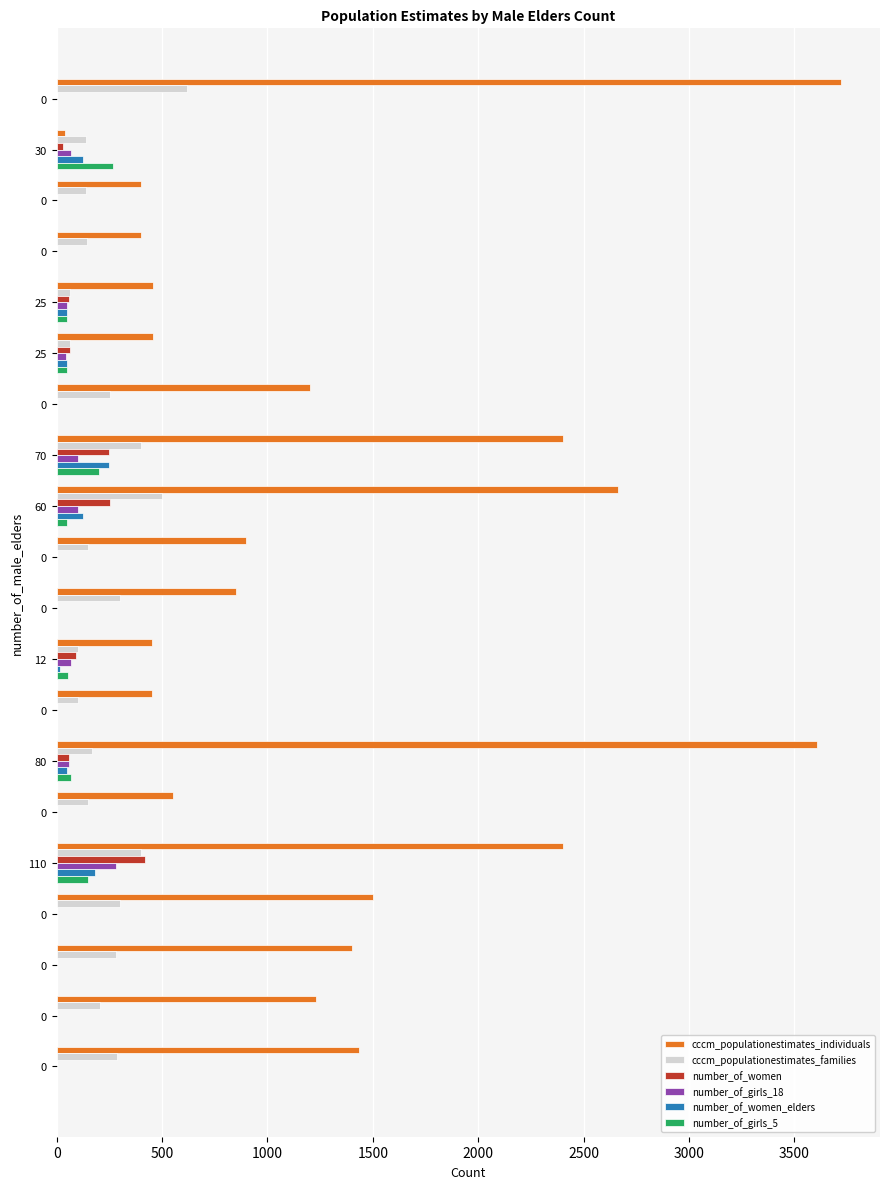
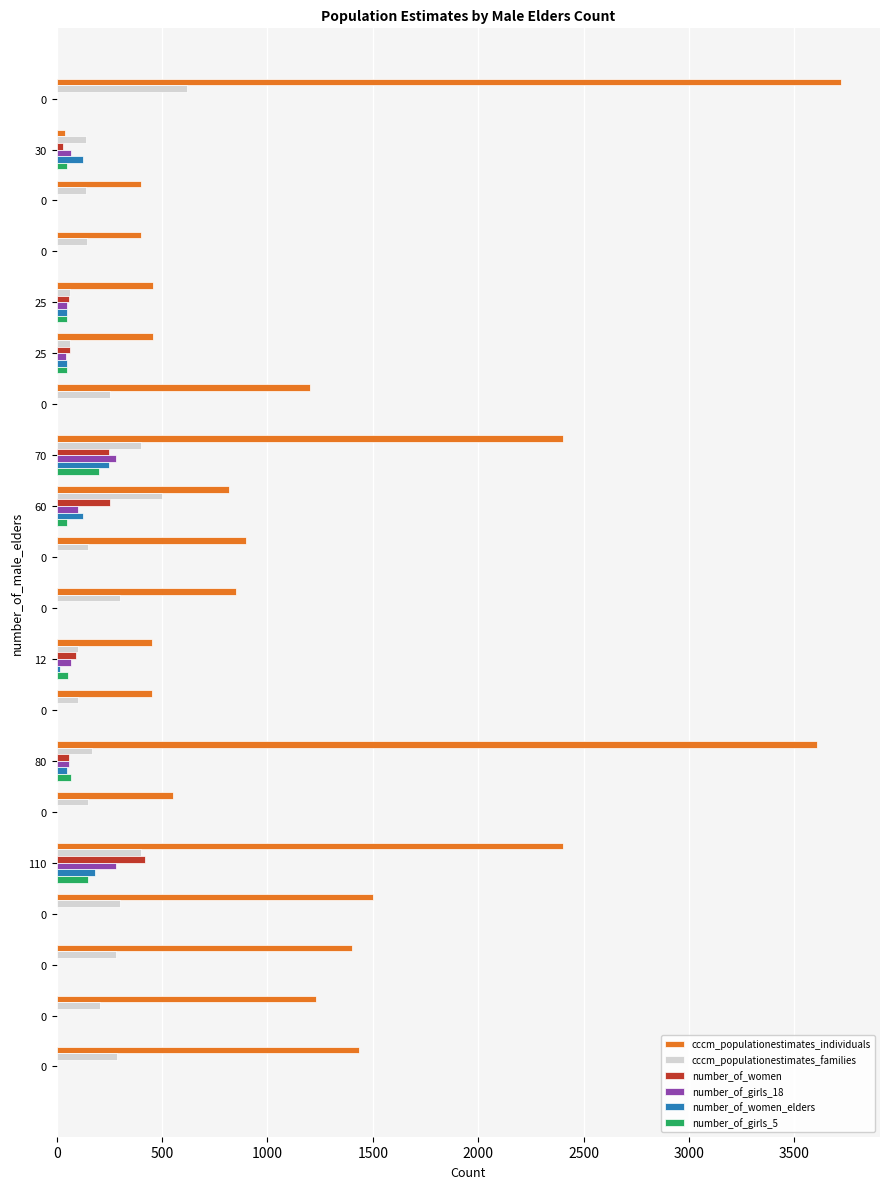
  {
    "cccm_populationestimates_individuals": {
      "30": 40,
      "70": 2400,
-     "60": 2670,
+     "60": 820,
      "12": 450,
      "80": 3610,
      "110": 2400
    },
    "cccm_populationestimates_families": {
      "30": 140,
      "70": 400,
      "60": 500,
      "12": 100,
      "80": 170,
      "110": 400
    },
    "number_of_women": {
      "30": 30,
      "70": 250,
      "60": 250,
      "12": 90,
      "80": 60,
      "110": 420
    },
    "number_of_girls_18": {
      "30": 70,
-     "70": 100,
+     "70": 280,
      "60": 100,
      "12": 70,
      "80": 60,
      "110": 280
    },
    "number_of_women_elders": {
      "30": 120,
      "70": 250,
      "60": 120,
      "12": 20,
      "80": 50,
      "110": 180
    },
    "number_of_girls_5": {
-     "30": 270,
+     "30": 50,
      "70": 200,
      "60": 50,
      "12": 60,
      "80": 70,
      "110": 150
    }
  }
